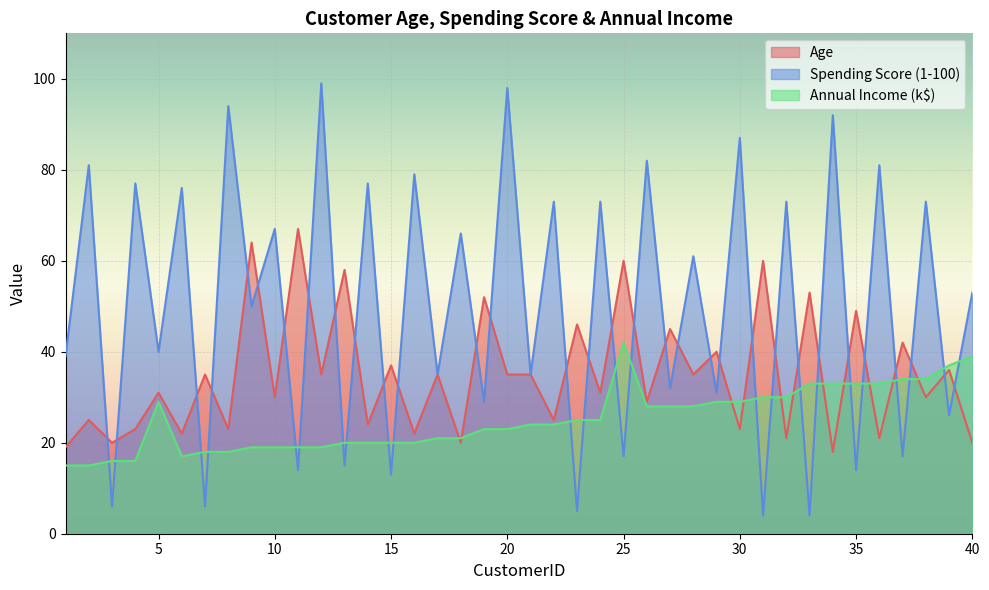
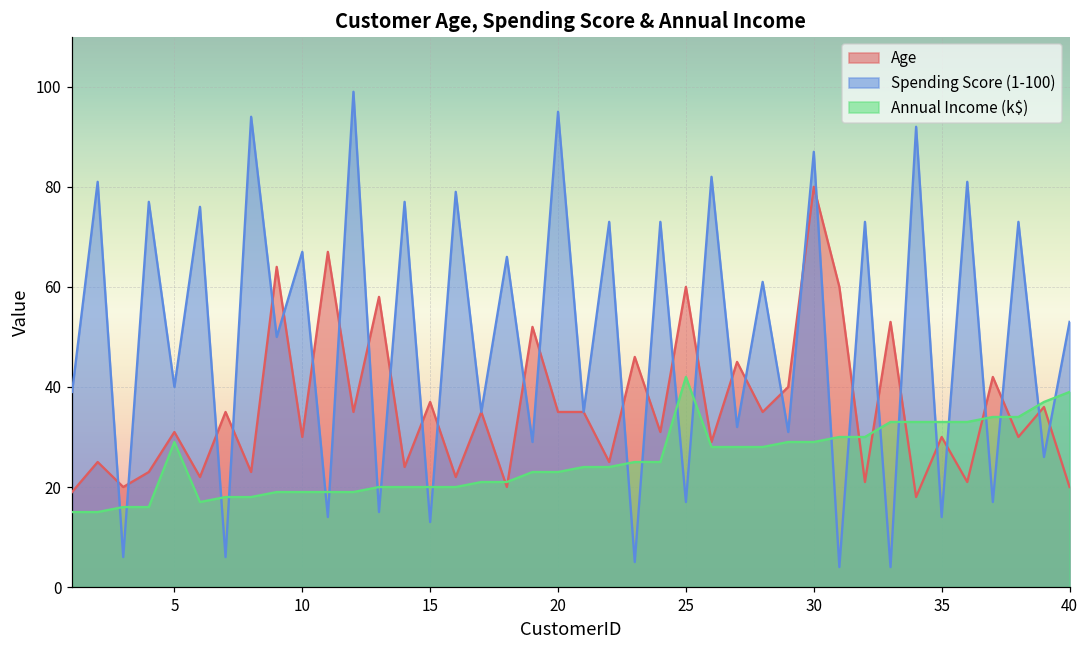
  {
    "Age": {
      "5": 31,
      "10": 30,
      "15": 37,
      "20": 35,
      "25": 60,
-     "30": 23,
-     "35": 49,
+     "30": 80,
+     "35": 30,
      "40": 20
    },
    "Spending Score (1-100)": {
      "5": 40,
      "10": 67,
      "15": 13,
-     "20": 98,
+     "20": 95,
      "25": 17,
      "30": 87,
      "35": 14,
      "40": 53
    },
    "Annual Income (k$)": {
      "5": 29,
      "10": 19,
      "15": 20,
      "20": 23,
      "25": 42,
      "30": 29,
      "35": 33,
      "40": 39
    }
  }
